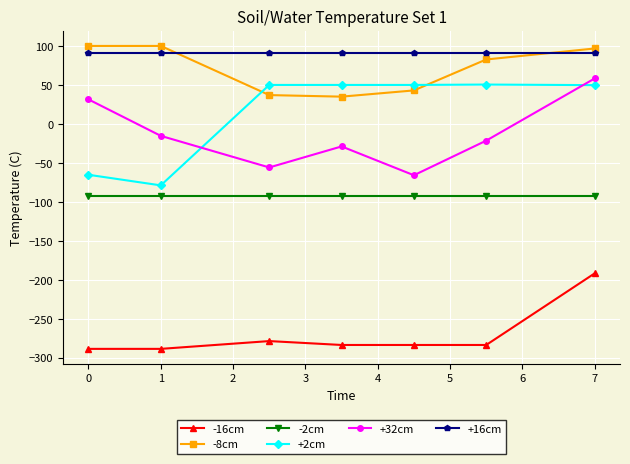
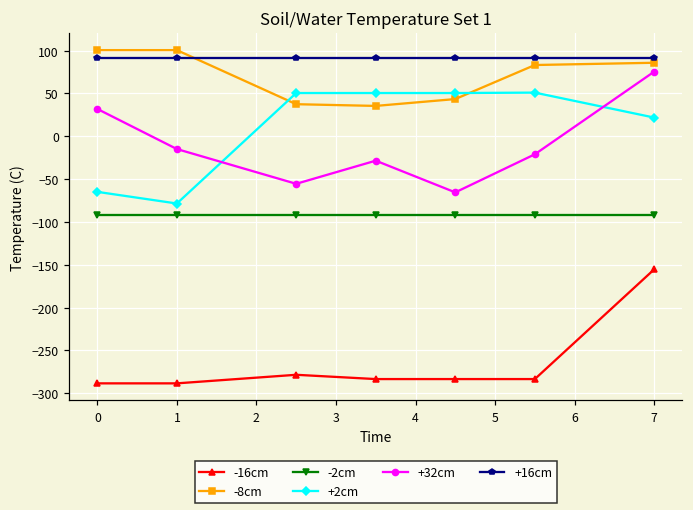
  {
    "-16cm": {
      "0": -290,
      "1": -290,
-     "7": -190
+     "7": -160
    },
    "-8cm": {
      "0": 100,
      "1": 100,
-     "7": 100
+     "7": 90
    },
    "-2cm": {
      "0": -90,
      "1": -90,
      "7": -90
    },
    "+2cm": {
      "0": -60,
      "1": -80,
-     "7": 50
+     "7": 20
    },
    "+32cm": {
      "0": 30,
      "1": -10,
-     "7": 60
+     "7": 80
    },
    "+16cm": {
      "0": 90,
      "1": 90,
      "7": 90
    }
  }
